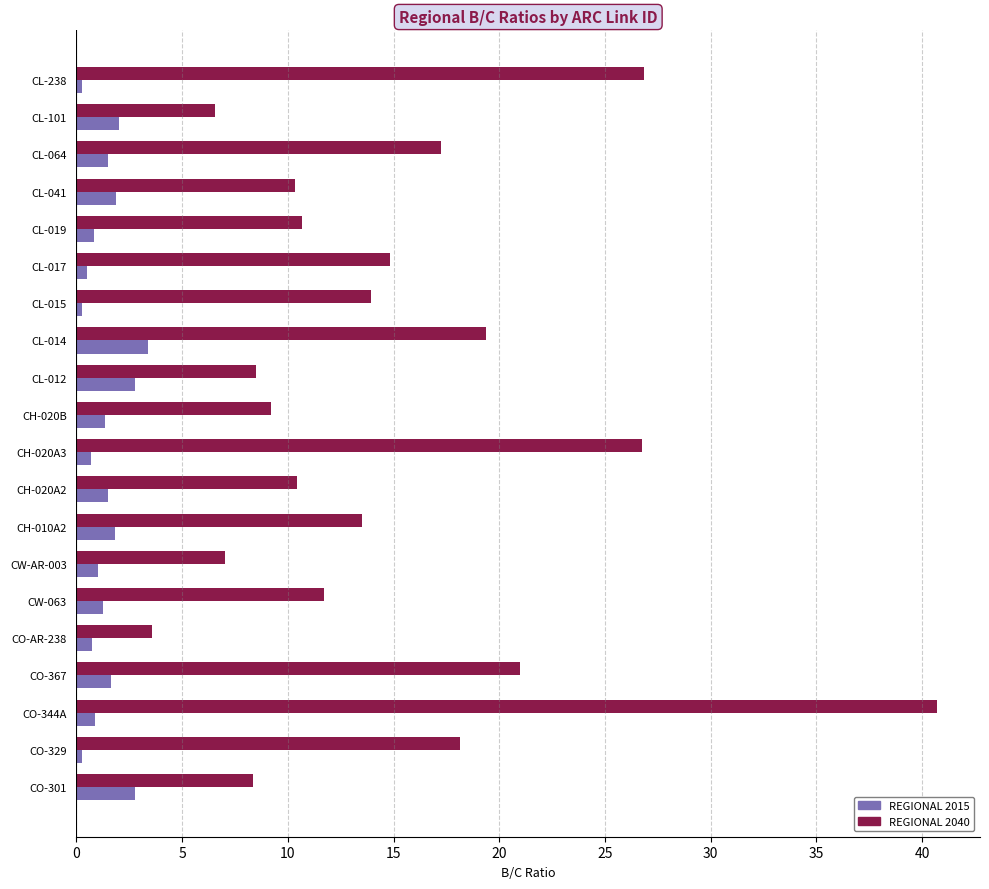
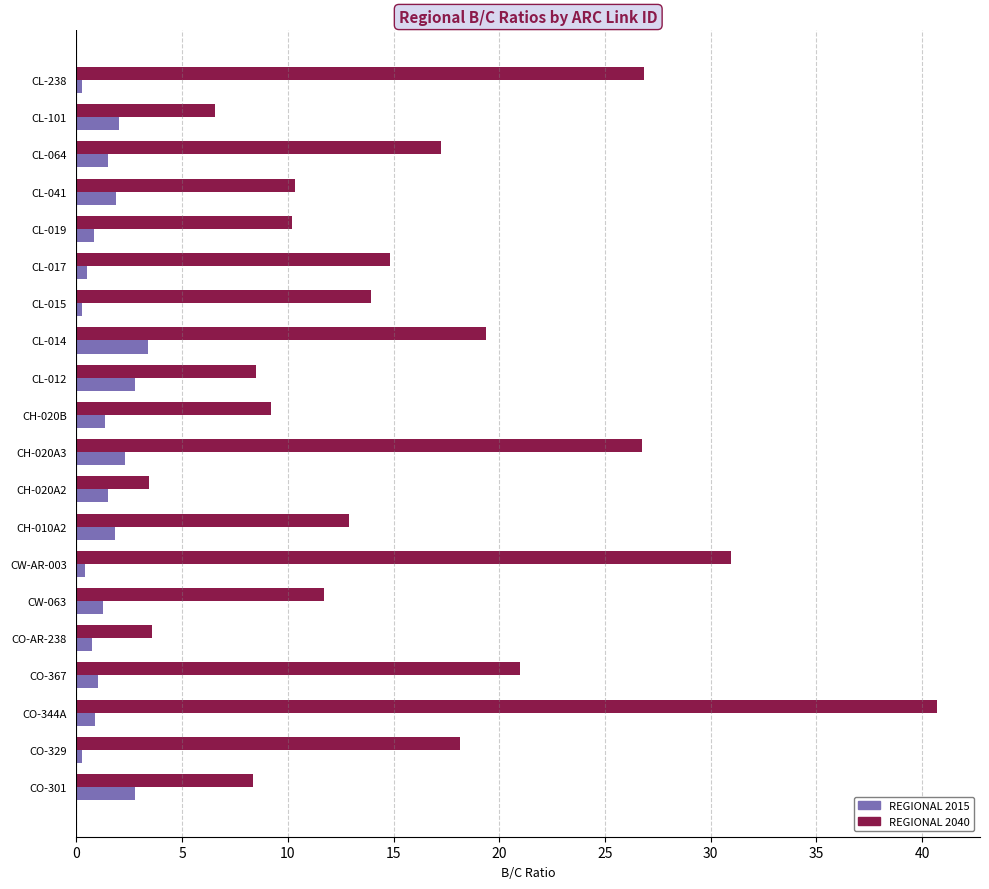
  {
    "REGIONAL 2015": {
      "CL-238": 0.3,
      "CL-101": 2.0,
      "CL-064": 1.5,
      "CL-041": 1.9,
      "CL-019": 0.8,
      "CL-017": 0.5,
      "CL-015": 0.3,
      "CL-014": 3.4,
      "CL-012": 2.8,
      "CH-020B": 1.4,
-     "CH-020A3": 0.7,
+     "CH-020A3": 2.3,
      "CH-020A2": 1.5,
      "CH-010A2": 1.8,
-     "CW-AR-003": 1.0,
+     "CW-AR-003": 0.4,
      "CW-063": 1.3,
      "CO-AR-238": 0.8,
-     "CO-367": 1.6,
+     "CO-367": 1.0,
      "CO-344A": 0.9,
      "CO-329": 0.3,
      "CO-301": 2.8
    },
    "REGIONAL 2040": {
      "CL-238": 26.8,
      "CL-101": 6.6,
      "CL-064": 17.3,
      "CL-041": 10.3,
-     "CL-019": 10.7,
+     "CL-019": 10.2,
      "CL-017": 14.8,
      "CL-015": 13.9,
      "CL-014": 19.4,
      "CL-012": 8.5,
      "CH-020B": 9.2,
      "CH-020A3": 26.7,
-     "CH-020A2": 10.5,
-     "CH-010A2": 13.5,
-     "CW-AR-003": 7.1,
+     "CH-020A2": 3.4,
+     "CH-010A2": 12.9,
+     "CW-AR-003": 31.0,
      "CW-063": 11.7,
      "CO-AR-238": 3.6,
      "CO-367": 21.0,
      "CO-344A": 40.7,
      "CO-329": 18.1,
      "CO-301": 8.4
    }
  }
